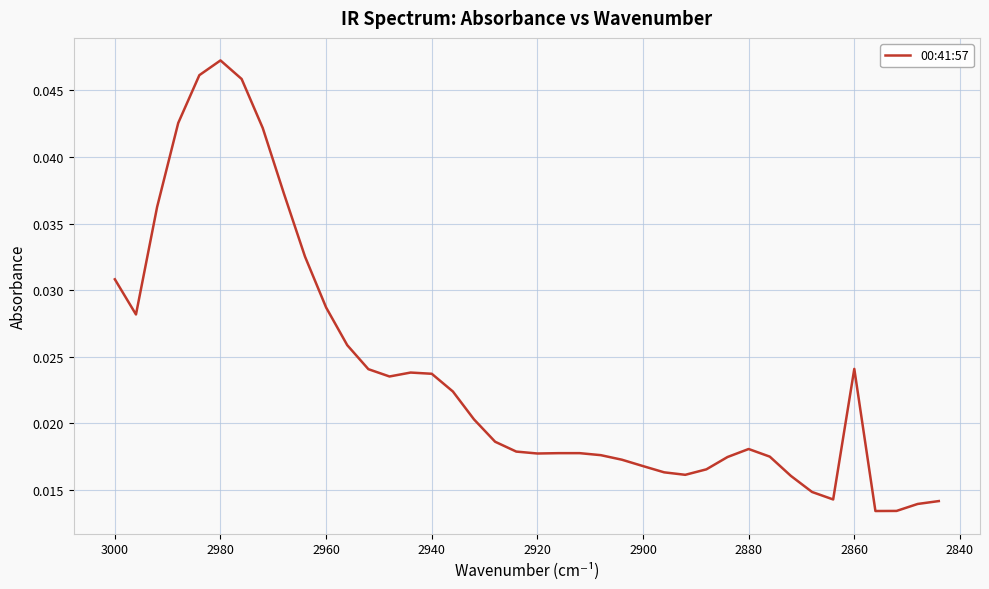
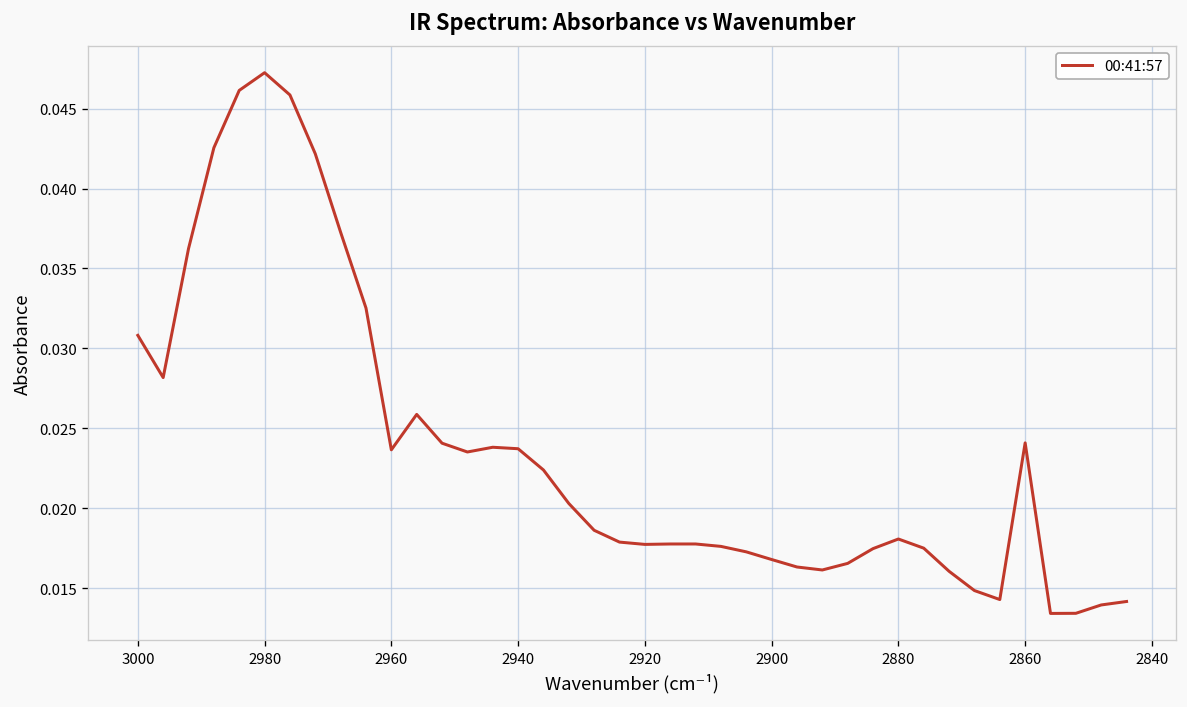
  {
    "3000": 0.0308,
    "2980": 0.0472,
-   "2960": 0.0287,
+   "2960": 0.0237,
    "2940": 0.0237,
    "2920": 0.0177,
    "2900": 0.0168,
    "2880": 0.0181,
    "2860": 0.0241
  }
